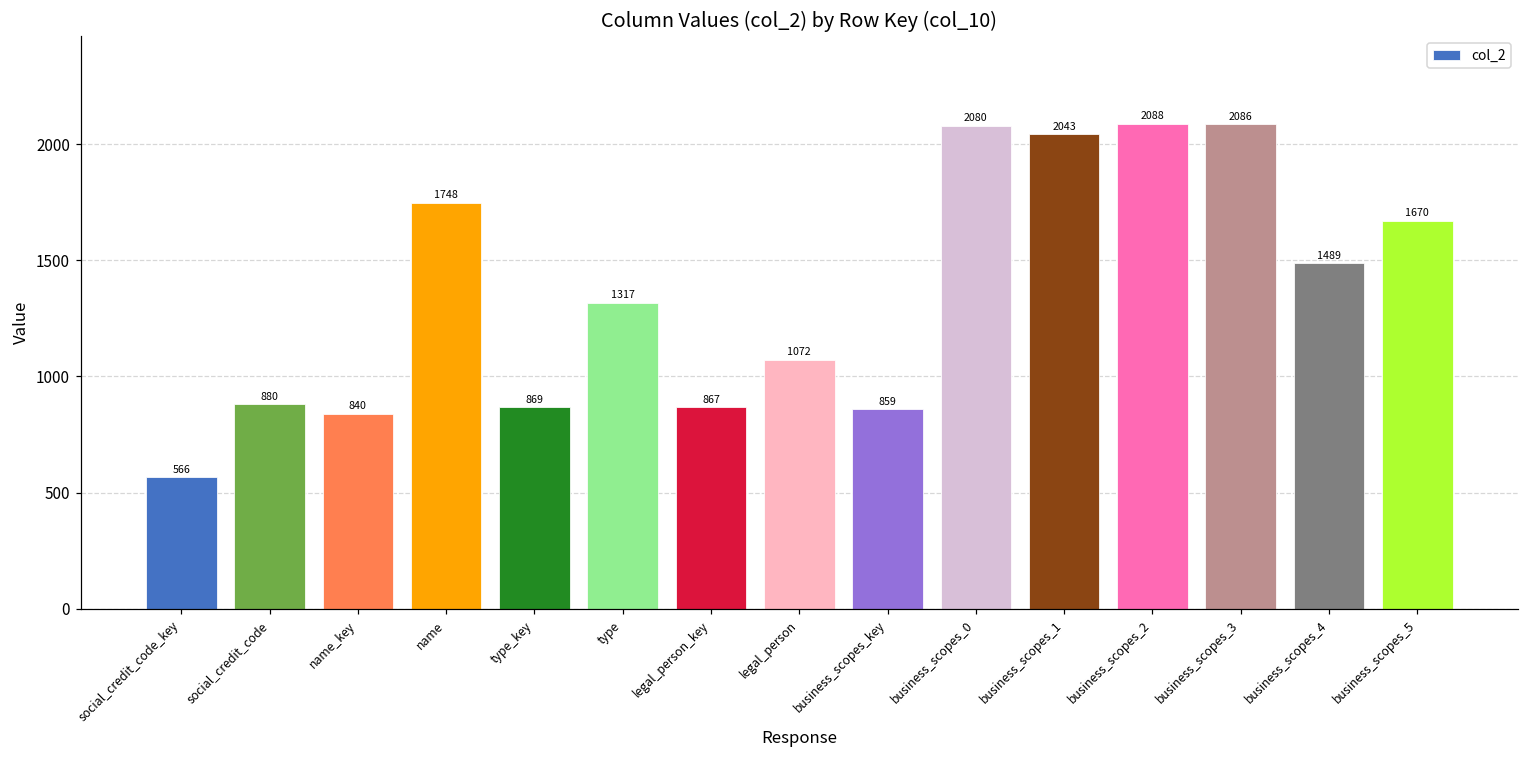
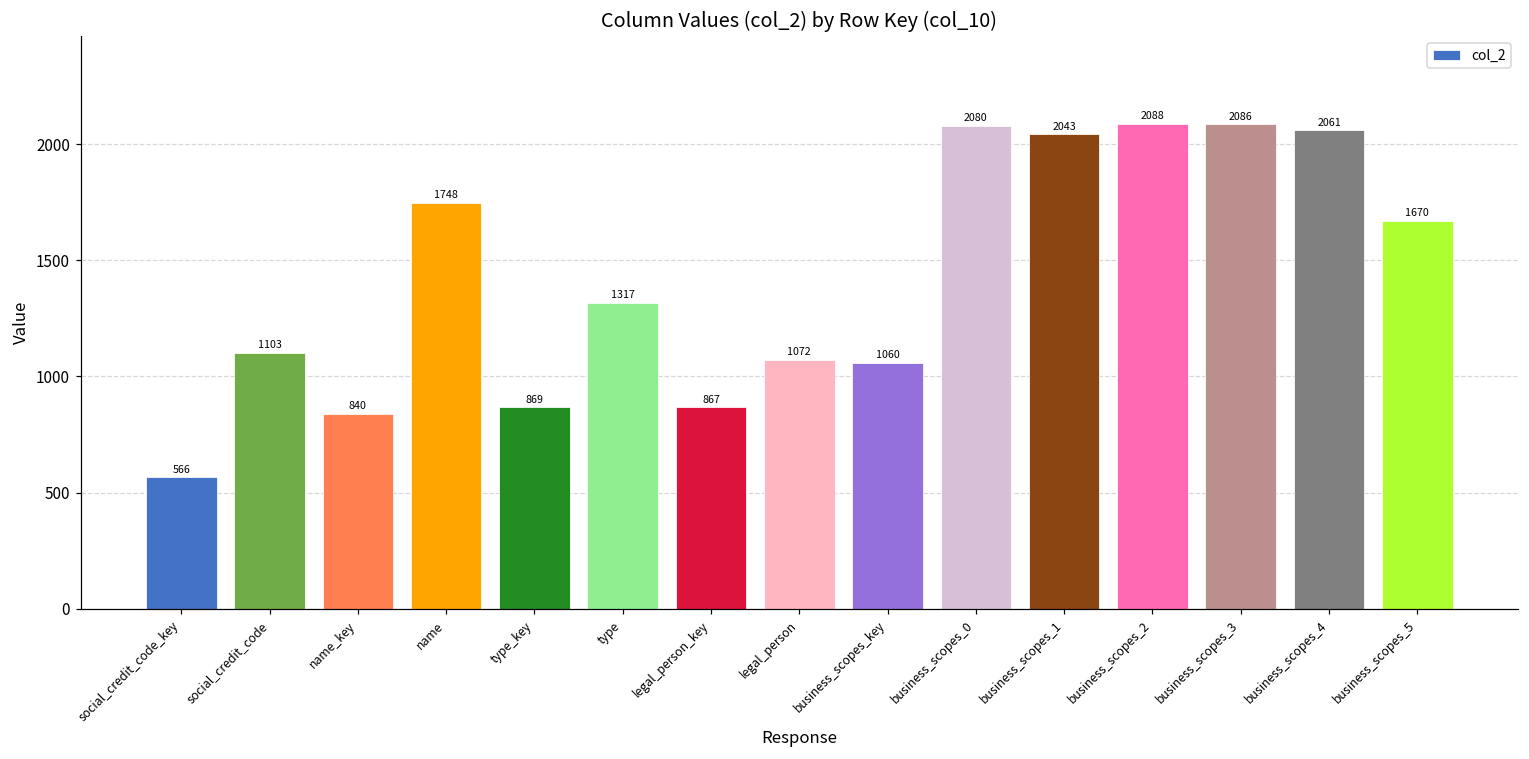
  {
    "social_credit_code_key": 566,
-   "social_credit_code": 880,
+   "social_credit_code": 1103,
    "name_key": 840,
    "name": 1748,
    "type_key": 869,
    "type": 1317,
    "legal_person_key": 867,
    "legal_person": 1072,
-   "business_scopes_key": 859,
+   "business_scopes_key": 1060,
    "business_scopes_0": 2080,
    "business_scopes_1": 2043,
    "business_scopes_2": 2088,
    "business_scopes_3": 2086,
-   "business_scopes_4": 1489,
+   "business_scopes_4": 2061,
    "business_scopes_5": 1670
  }
